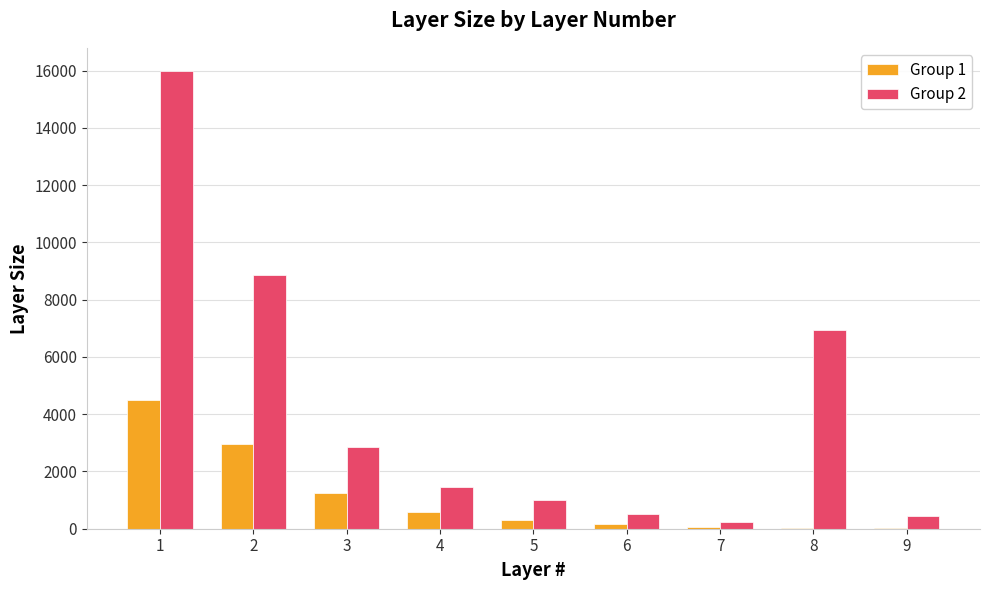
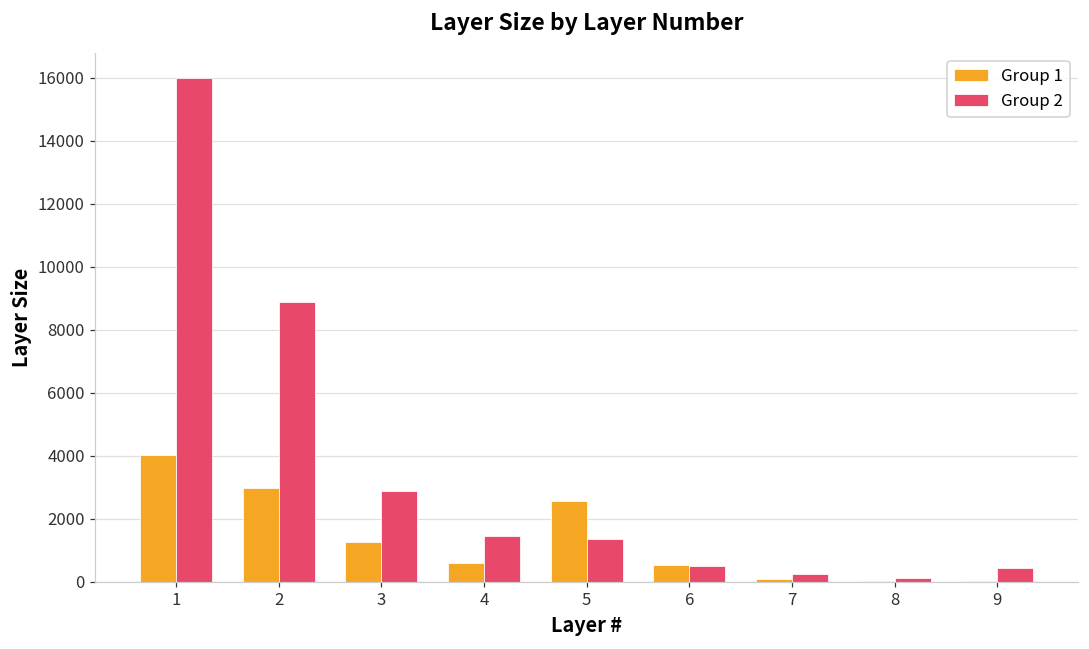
  {
    "Group 1": {
-     "1": 4500,
+     "1": 4000,
      "2": 3000,
      "3": 1300,
      "4": 600,
-     "5": 300,
-     "6": 200
+     "5": 2600,
+     "6": 500
    },
    "Group 2": {
      "1": 16000,
      "2": 8900,
      "3": 2900,
      "4": 1400,
-     "5": 1000,
+     "5": 1300,
      "6": 500,
      "7": 300,
-     "8": 6900,
+     "8": 100,
      "9": 400
    }
  }
